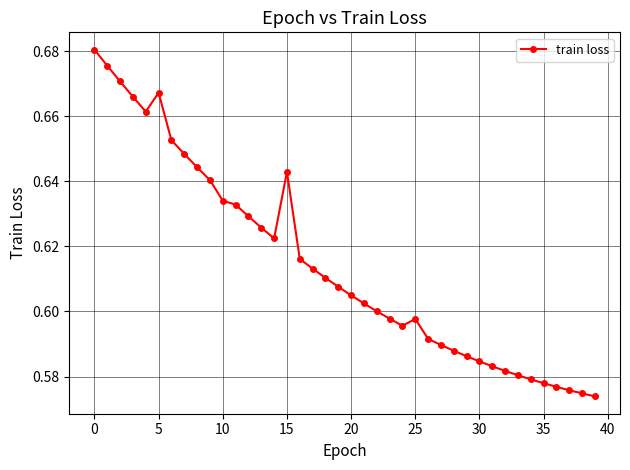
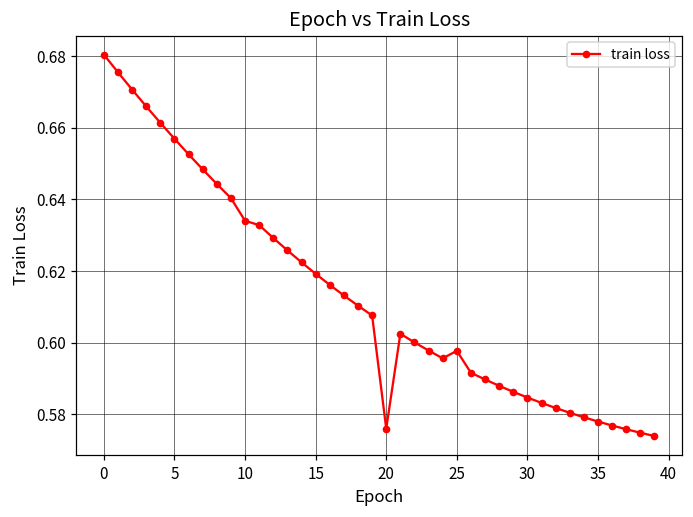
  {
    "0": 0.680,
-   "5": 0.667,
+   "5": 0.657,
    "10": 0.634,
-   "15": 0.643,
-   "20": 0.605,
+   "15": 0.619,
+   "20": 0.576,
    "25": 0.598,
    "30": 0.585,
    "35": 0.578
  }
